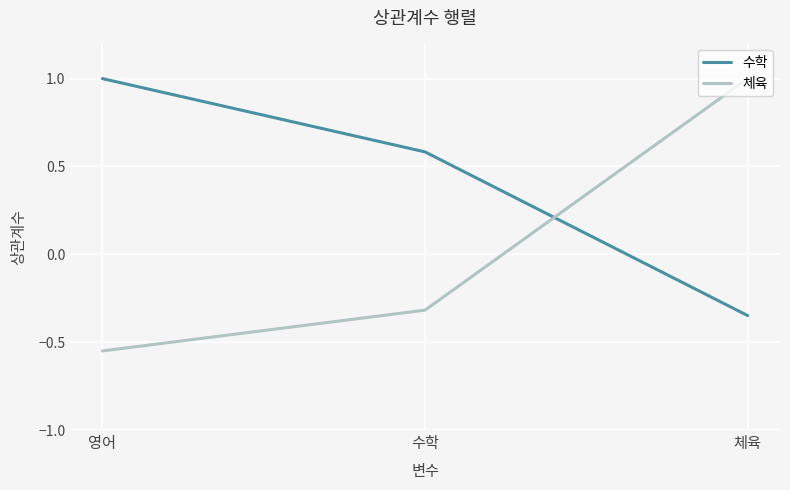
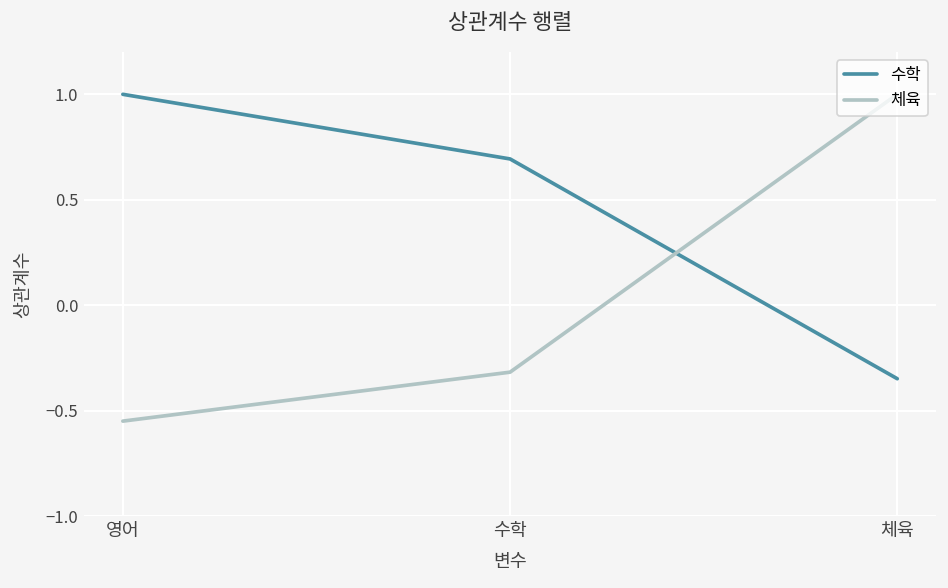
  {
    "수학": {
      "영어": 1.00,
-     "수학": 0.58,
+     "수학": 0.69,
      "체육": -0.35
    },
    "체육": {
      "영어": -0.55,
      "수학": -0.32
    }
  }
